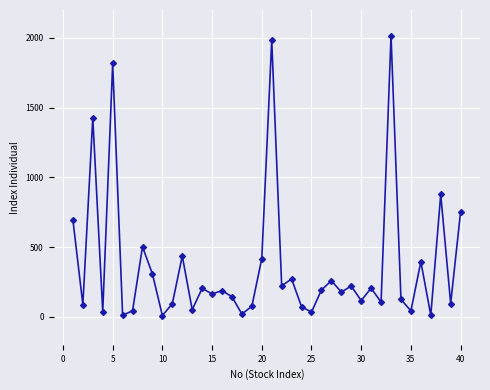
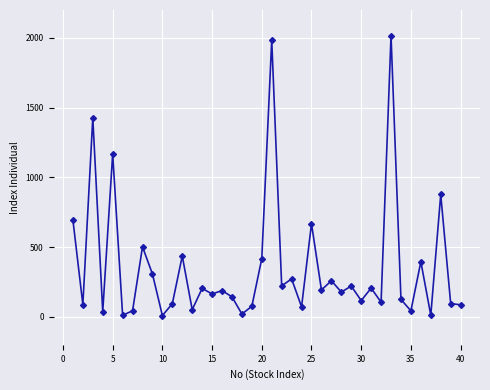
  {
-   "5": 1820,
+   "5": 1170,
    "10": 10,
    "15": 160,
    "20": 420,
-   "25": 30,
+   "25": 670,
    "30": 120,
    "35": 40,
-   "40": 760
+   "40": 90
  }
